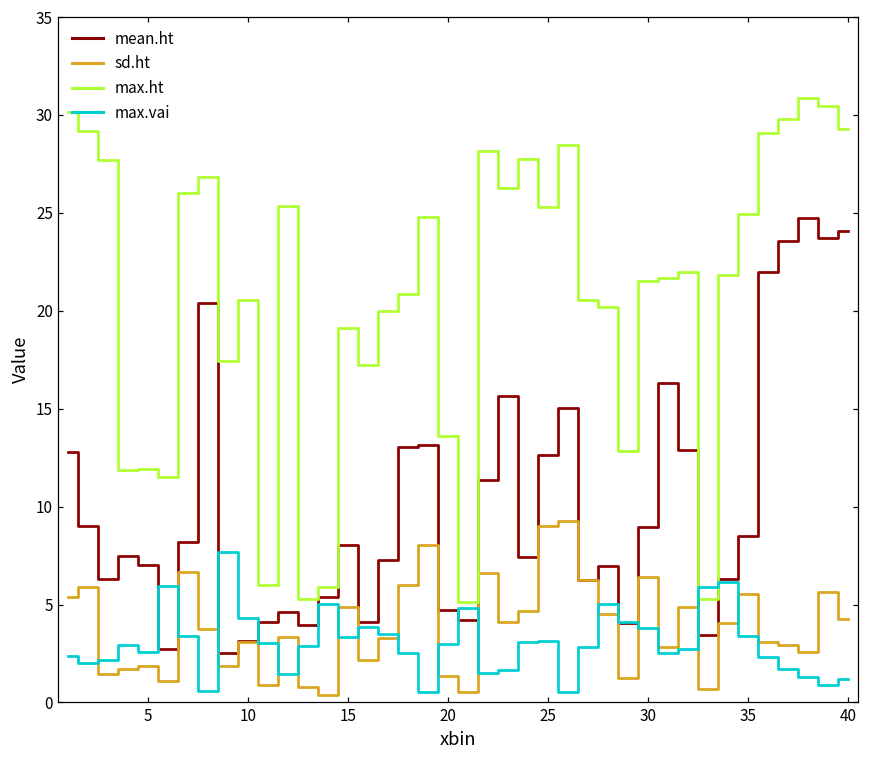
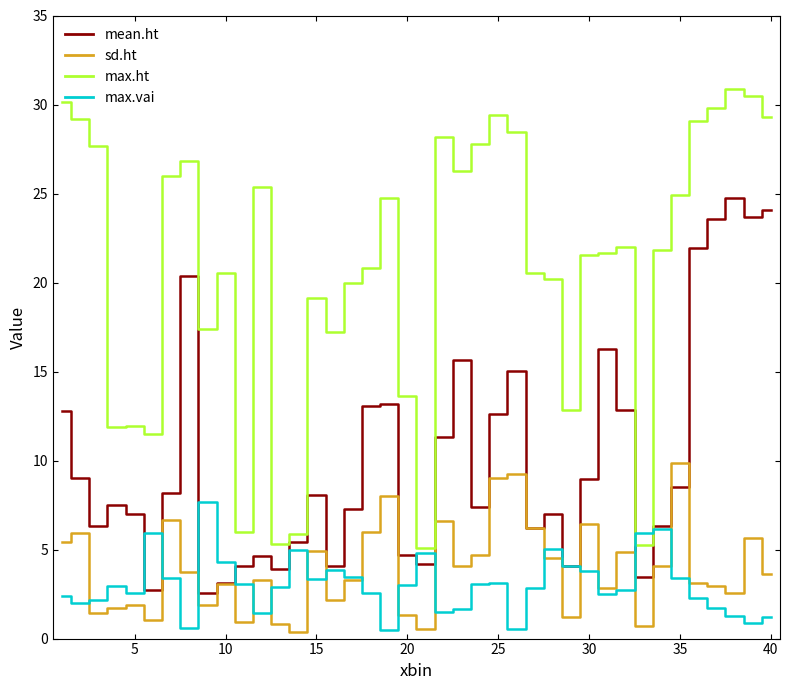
  {
    "mean.ht": {
      "5": 7.0,
      "15": 8.0,
      "20": 4.7,
      "25": 12.6,
      "30": 9.0,
      "35": 8.5,
      "40": 24.1
    },
    "sd.ht": {
      "5": 1.9,
      "15": 4.9,
      "20": 1.3,
      "25": 9.0,
      "30": 6.4,
-     "35": 5.6,
-     "40": 4.2
+     "35": 9.9,
+     "40": 3.6
    },
    "max.ht": {
      "5": 11.9,
      "10": 20.6,
      "15": 19.1,
      "20": 13.6,
-     "25": 25.3,
+     "25": 29.4,
      "30": 21.5,
      "35": 24.9,
      "40": 29.3
    },
    "max.vai": {
      "5": 2.6,
      "10": 4.3,
      "15": 3.3,
      "20": 3.0,
      "25": 3.1,
      "30": 3.8,
      "35": 3.4,
      "40": 1.2
    }
  }
